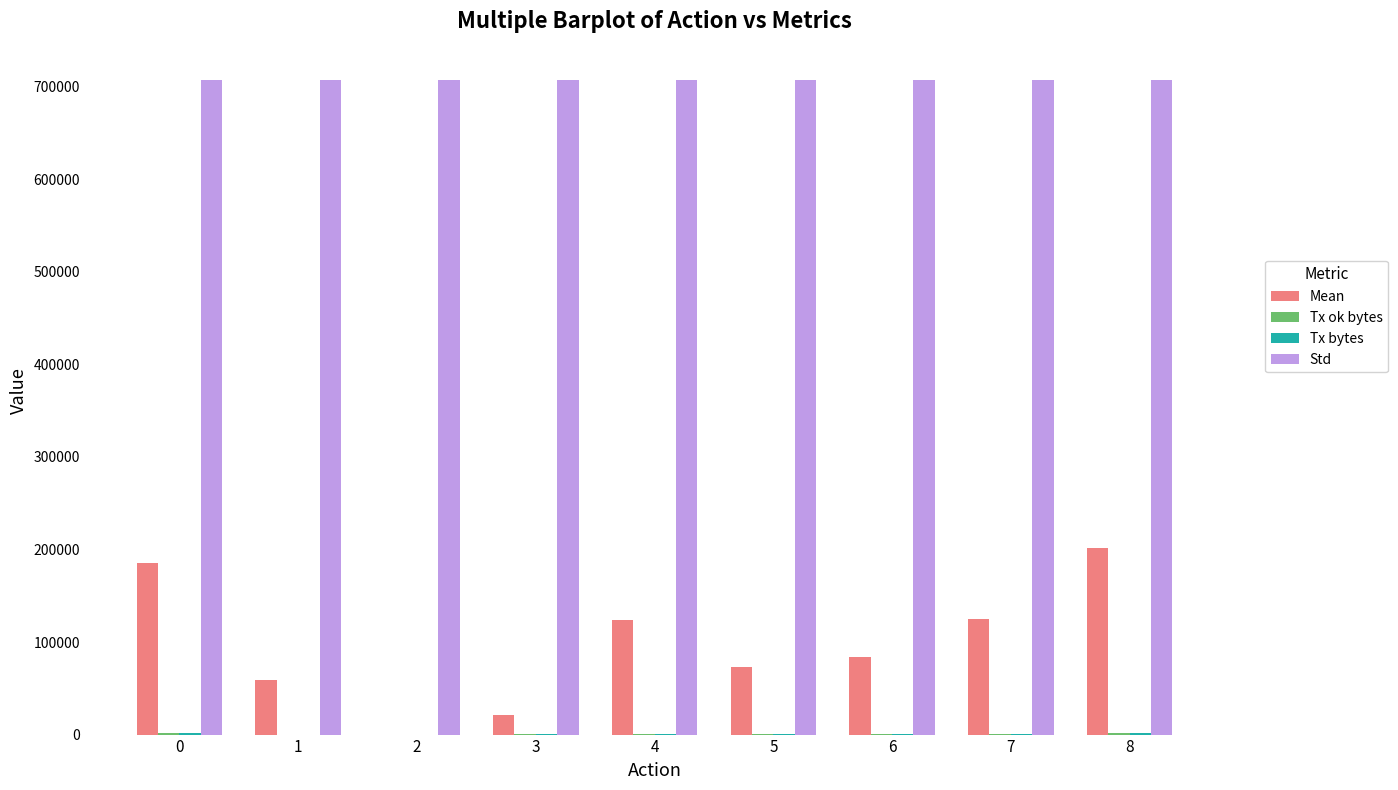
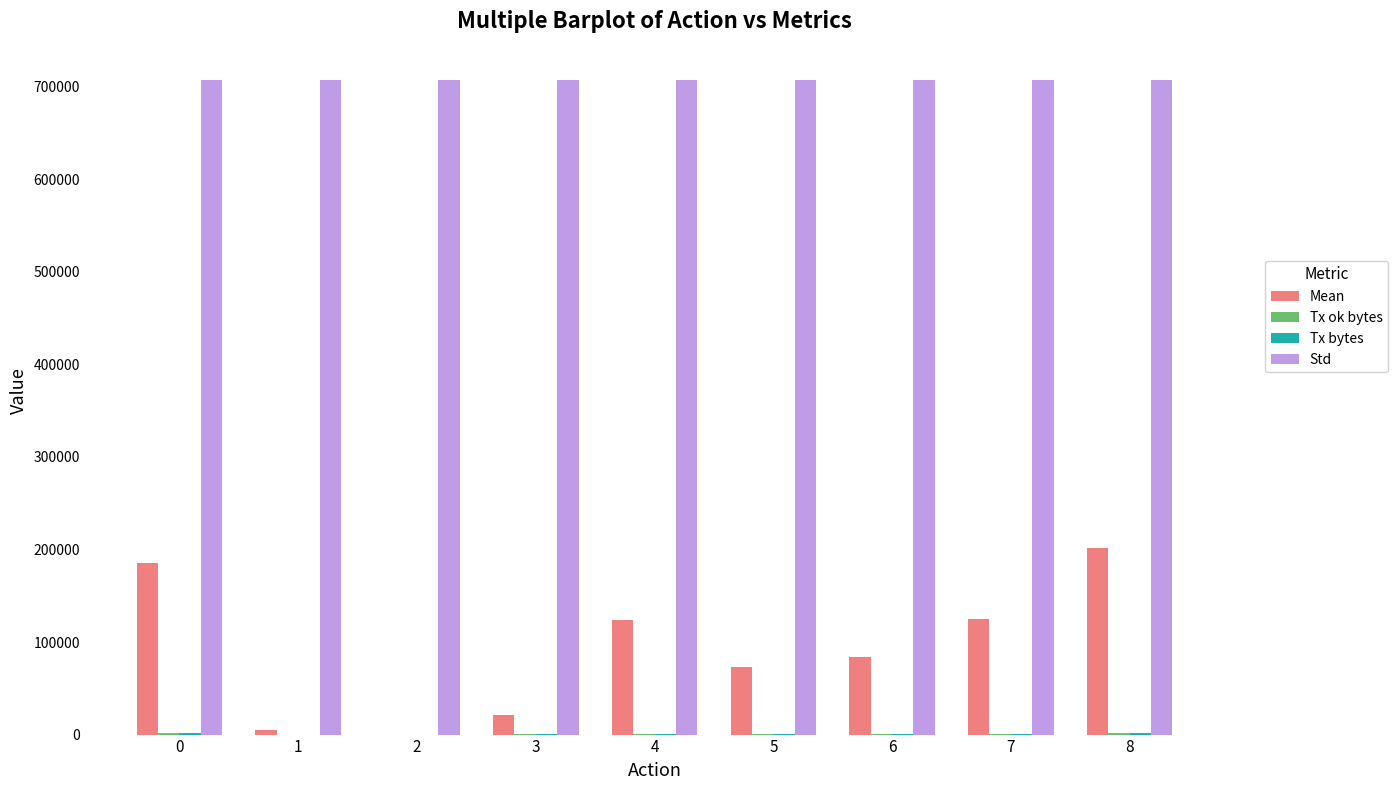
  {
    "Mean": {
      "0": 190000,
-     "1": 60000,
+     "1": 10000,
      "2": 0,
      "3": 20000,
      "4": 120000,
      "5": 70000,
      "6": 80000,
      "7": 130000,
      "8": 200000
    },
    "Tx ok bytes": {
      "2": 0
    },
    "Tx bytes": {
      "1": 0,
      "2": 0
    },
    "Std": {
      "0": 710000,
      "1": 710000,
      "2": 710000,
      "3": 710000,
      "4": 710000,
      "5": 710000,
      "6": 710000,
      "7": 710000,
      "8": 710000
    }
  }
